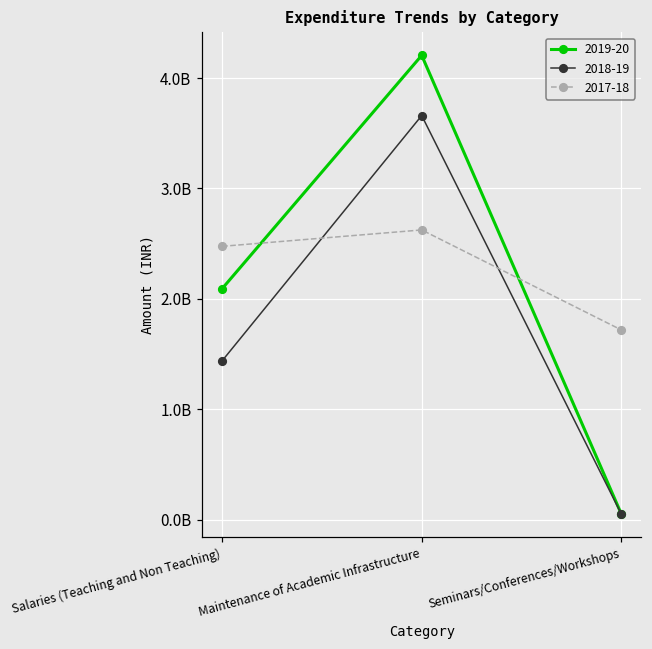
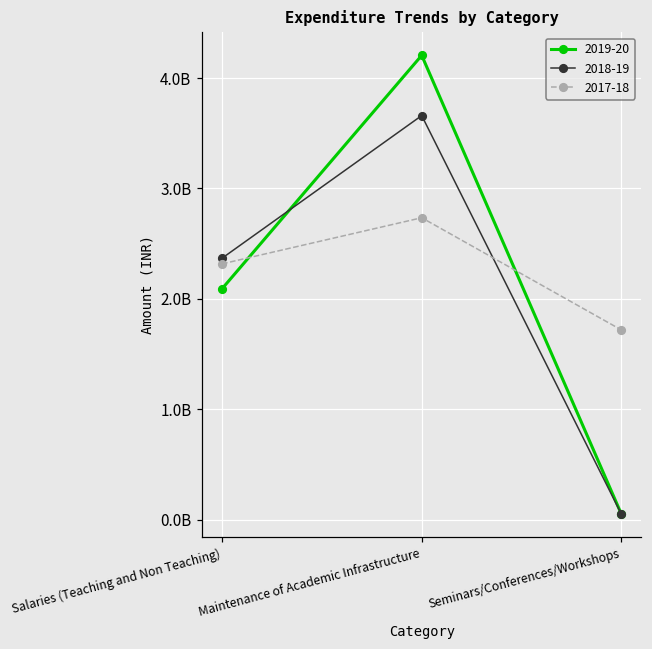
  {
    "2019-20": {
      "Salaries (Teaching and Non Teaching)": 2090000000,
      "Maintenance of Academic Infrastructure": 4210000000
    },
    "2018-19": {
-     "Salaries (Teaching and Non Teaching)": 1440000000,
+     "Salaries (Teaching and Non Teaching)": 2370000000,
      "Maintenance of Academic Infrastructure": 3660000000
    },
    "2017-18": {
-     "Salaries (Teaching and Non Teaching)": 2480000000,
-     "Maintenance of Academic Infrastructure": 2620000000,
+     "Salaries (Teaching and Non Teaching)": 2320000000,
+     "Maintenance of Academic Infrastructure": 2740000000,
      "Seminars/Conferences/Workshops": 1720000000
    }
  }
